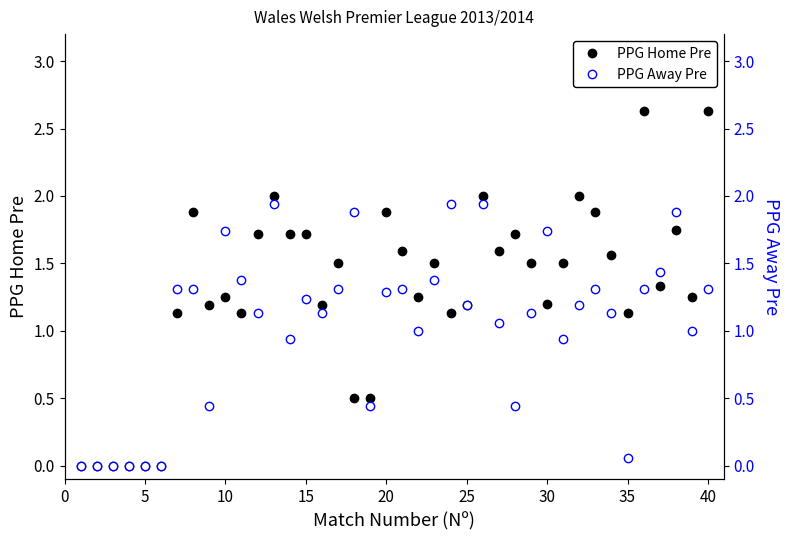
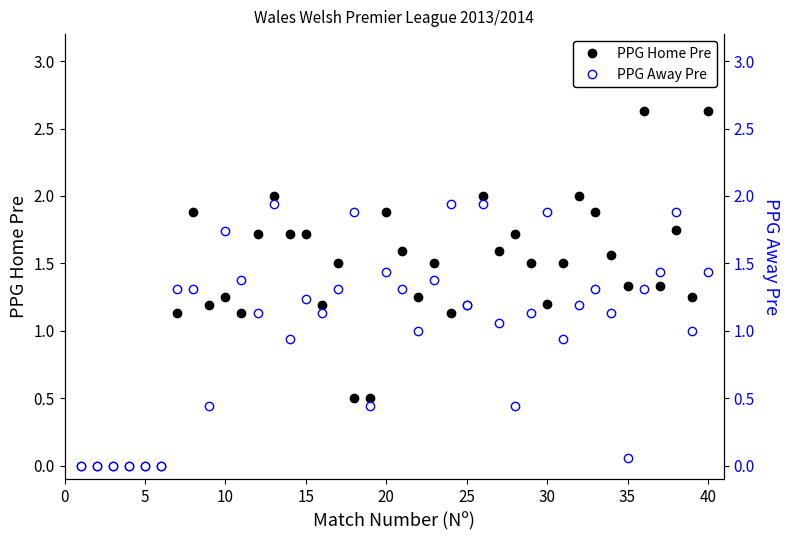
  {
    "PPG Home Pre": {
      "5": 0.00,
      "10": 1.25,
      "15": 1.72,
      "20": 1.88,
      "25": 1.19,
      "30": 1.20,
-     "35": 1.13,
+     "35": 1.33,
      "40": 2.63
    },
    "PPG Away Pre": {
      "5": 0.00,
      "10": 1.74,
      "15": 1.24,
-     "20": 1.29,
+     "20": 1.44,
      "25": 1.19,
-     "30": 1.74,
+     "30": 1.88,
      "35": 0.06,
-     "40": 1.31
+     "40": 1.44
    }
  }
